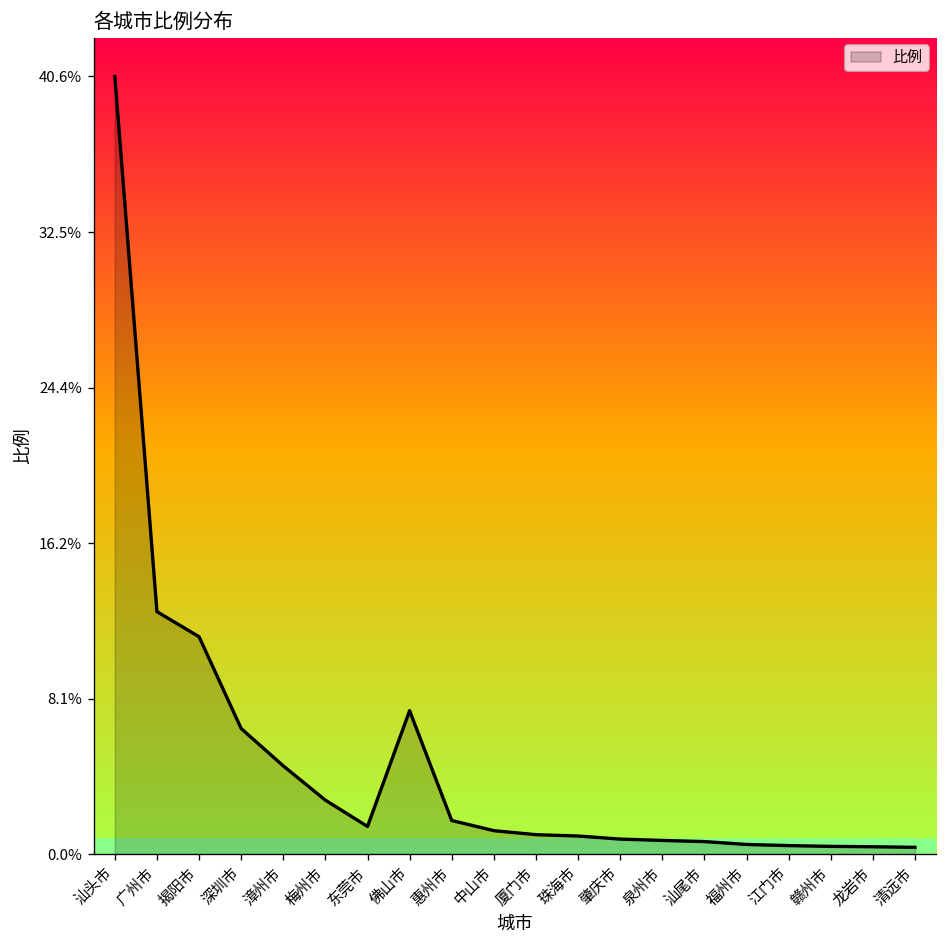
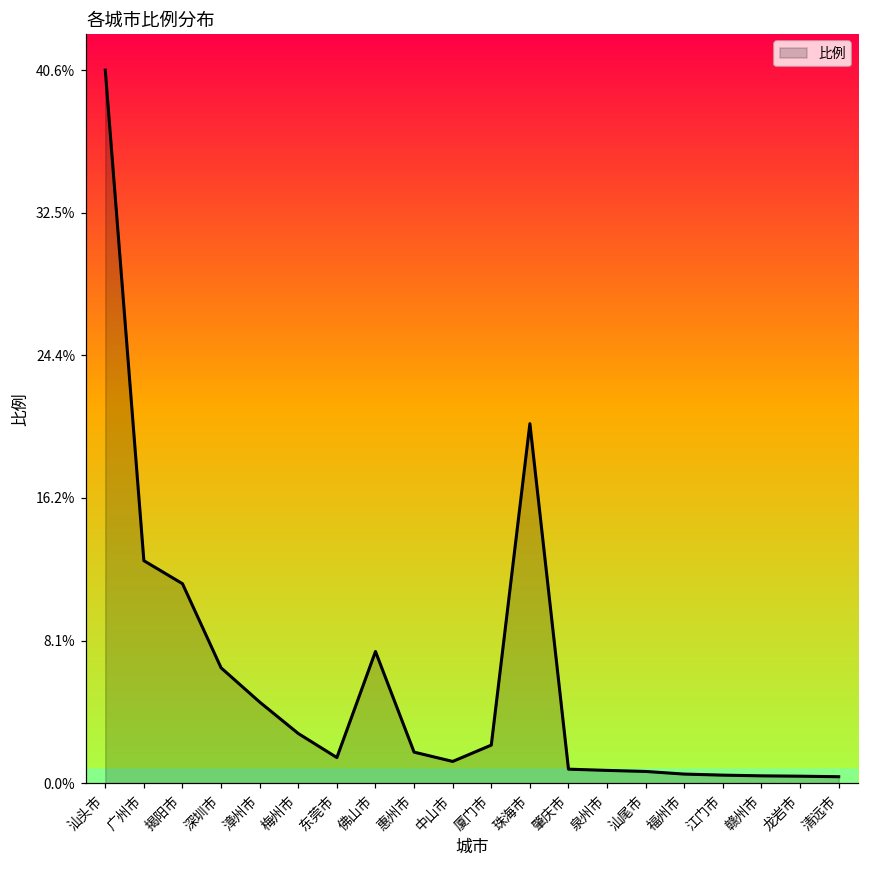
  {
    "汕头市": "40.6%",
    "广州市": "12.7%",
    "揭阳市": "11.4%",
    "深圳市": "6.6%",
    "漳州市": "4.6%",
    "梅州市": "2.8%",
    "东莞市": "1.5%",
    "佛山市": "7.5%",
    "惠州市": "1.8%",
    "中山市": "1.2%",
-   "厦门市": "1.0%",
-   "珠海市": "1.0%"
+   "厦门市": "2.2%",
+   "珠海市": "20.5%"
  }
